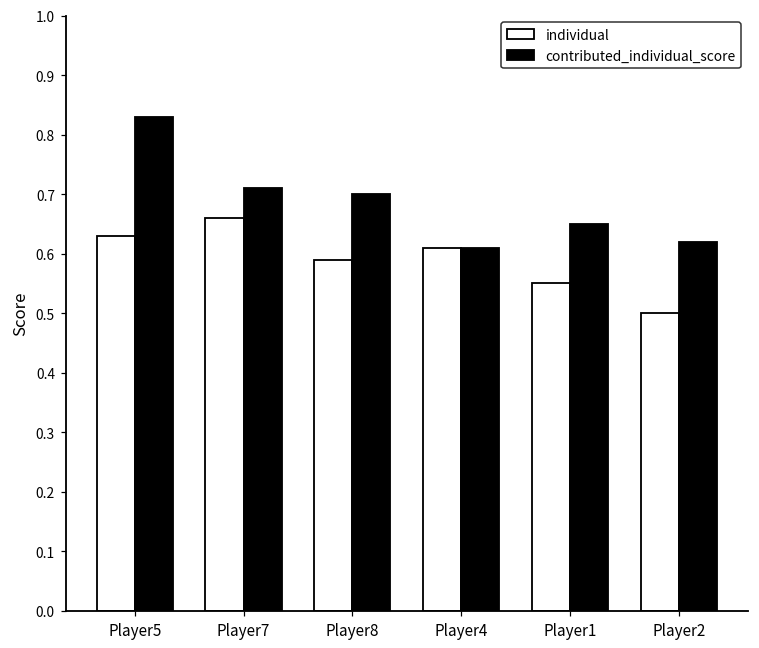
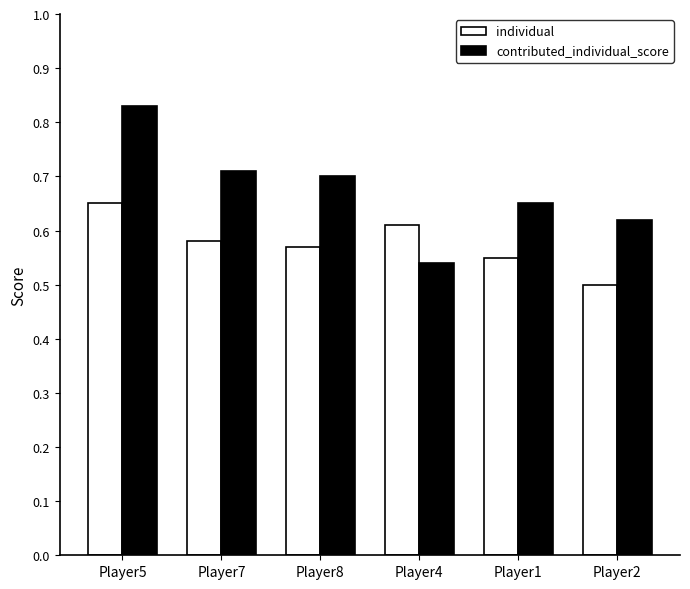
  {
    "individual": {
-     "Player5": 0.63,
-     "Player7": 0.66,
-     "Player8": 0.59,
+     "Player5": 0.65,
+     "Player7": 0.58,
+     "Player8": 0.57,
      "Player4": 0.61,
      "Player1": 0.55,
      "Player2": 0.50
    },
    "contributed_individual_score": {
      "Player5": 0.83,
      "Player7": 0.71,
      "Player8": 0.70,
-     "Player4": 0.61,
+     "Player4": 0.54,
      "Player1": 0.65,
      "Player2": 0.62
    }
  }
